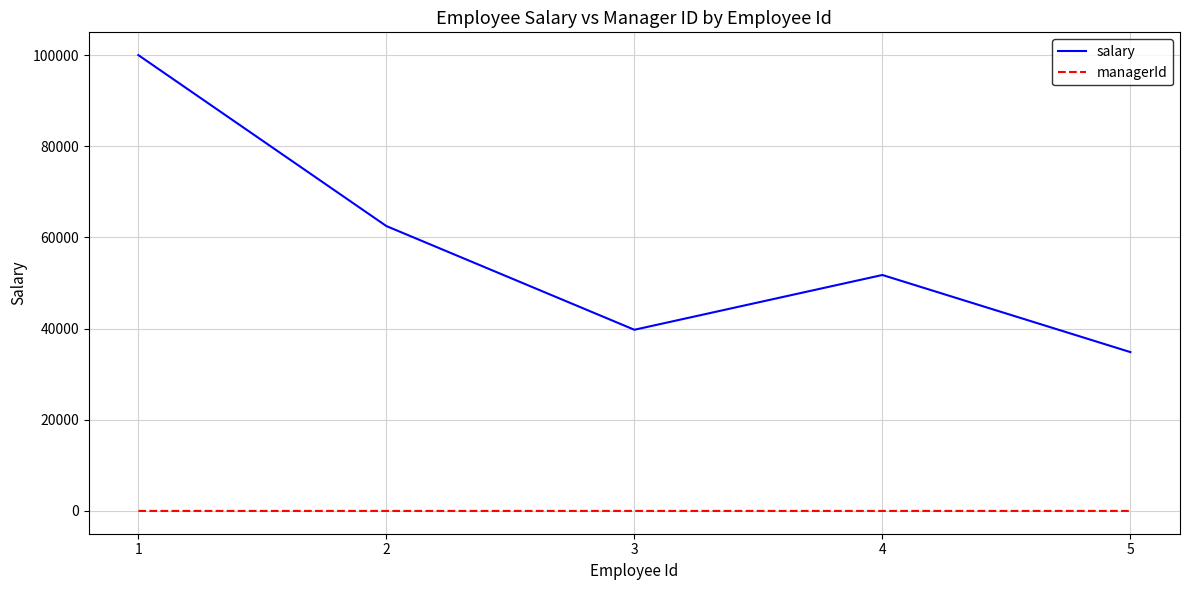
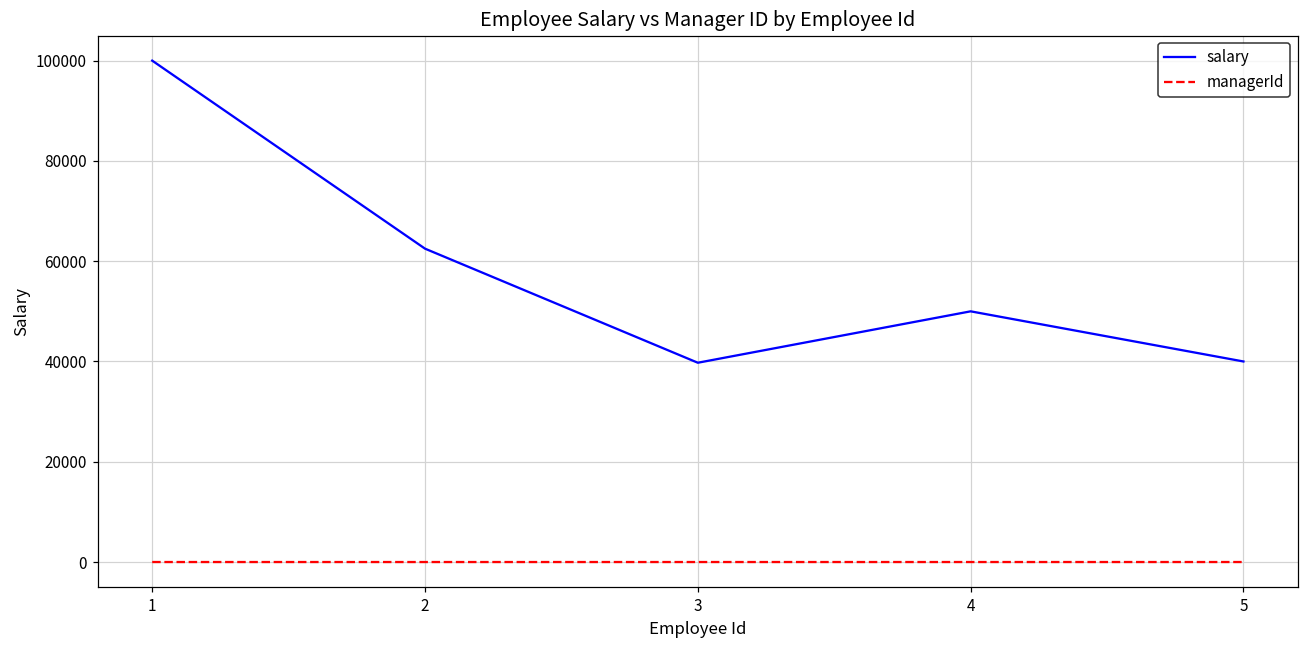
  {
    "salary": {
      "1": 100000,
      "2": 62000,
      "3": 40000,
-     "4": 52000,
-     "5": 35000
+     "4": 50000,
+     "5": 40000
    },
    "managerId": {
      "1": 0,
      "2": 0,
      "3": 0,
      "4": 0,
      "5": 0
    }
  }
